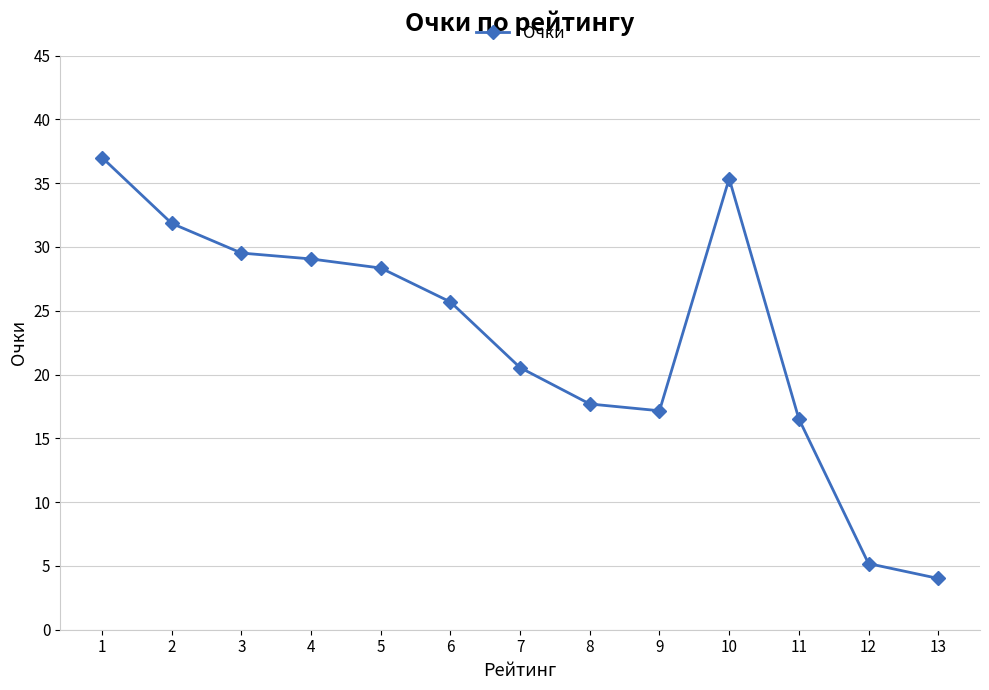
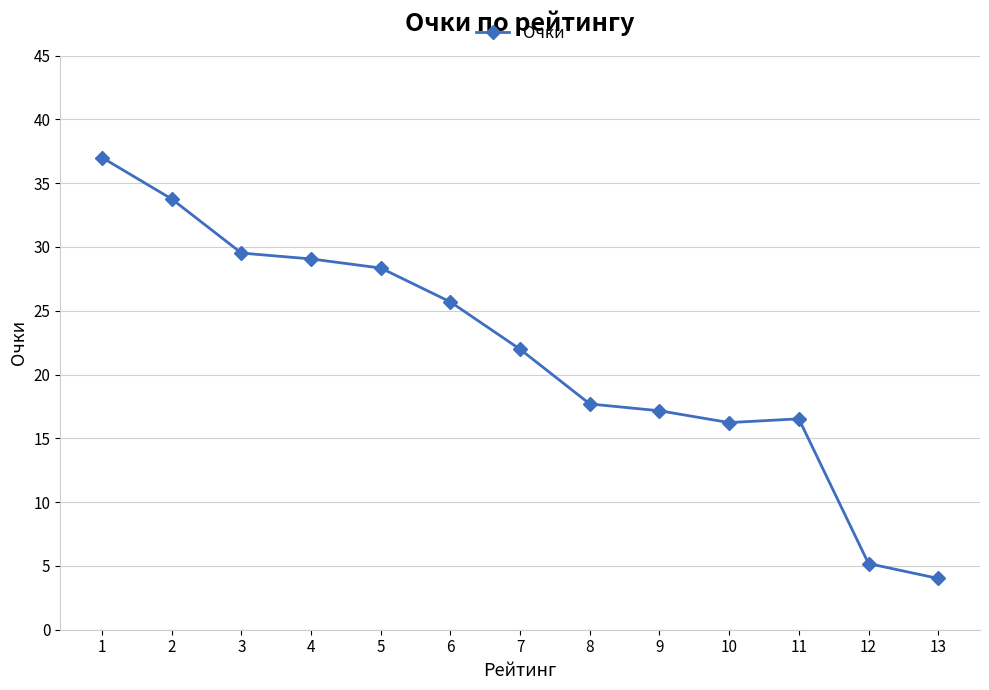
  {
    "1": 37.0,
-   "2": 31.8,
+   "2": 33.8,
    "3": 29.5,
    "4": 29.1,
    "5": 28.3,
    "6": 25.7,
-   "7": 20.5,
+   "7": 22.0,
    "8": 17.7,
    "9": 17.2,
-   "10": 35.4,
+   "10": 16.2,
    "11": 16.5,
    "12": 5.2,
    "13": 4.0
  }
